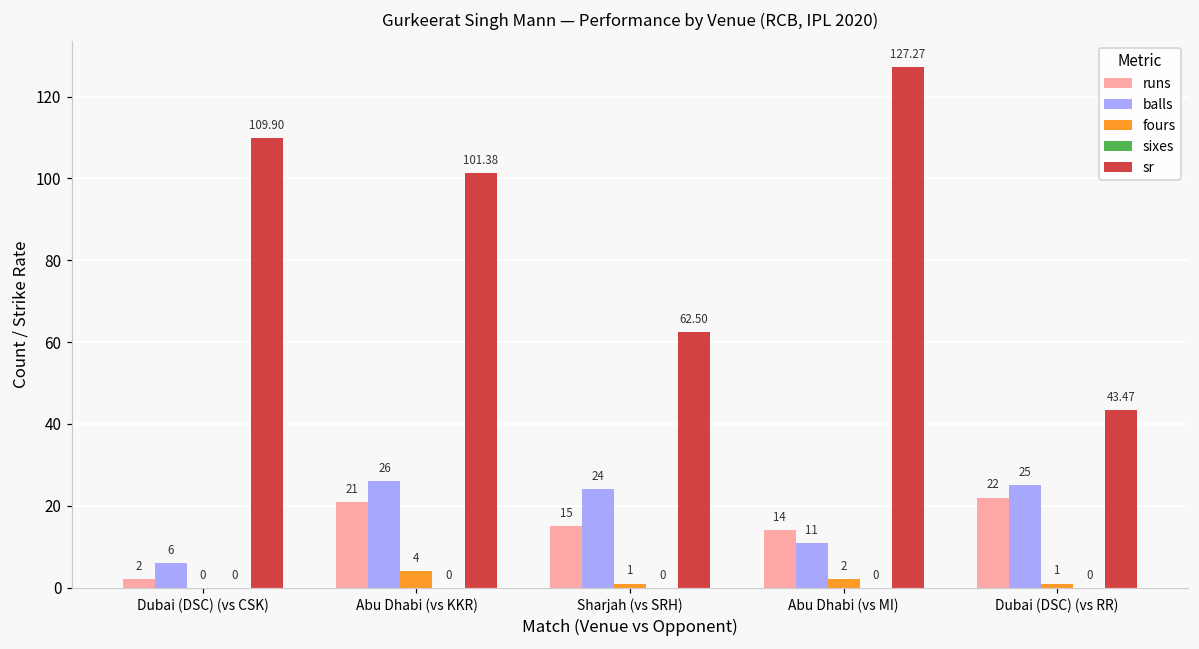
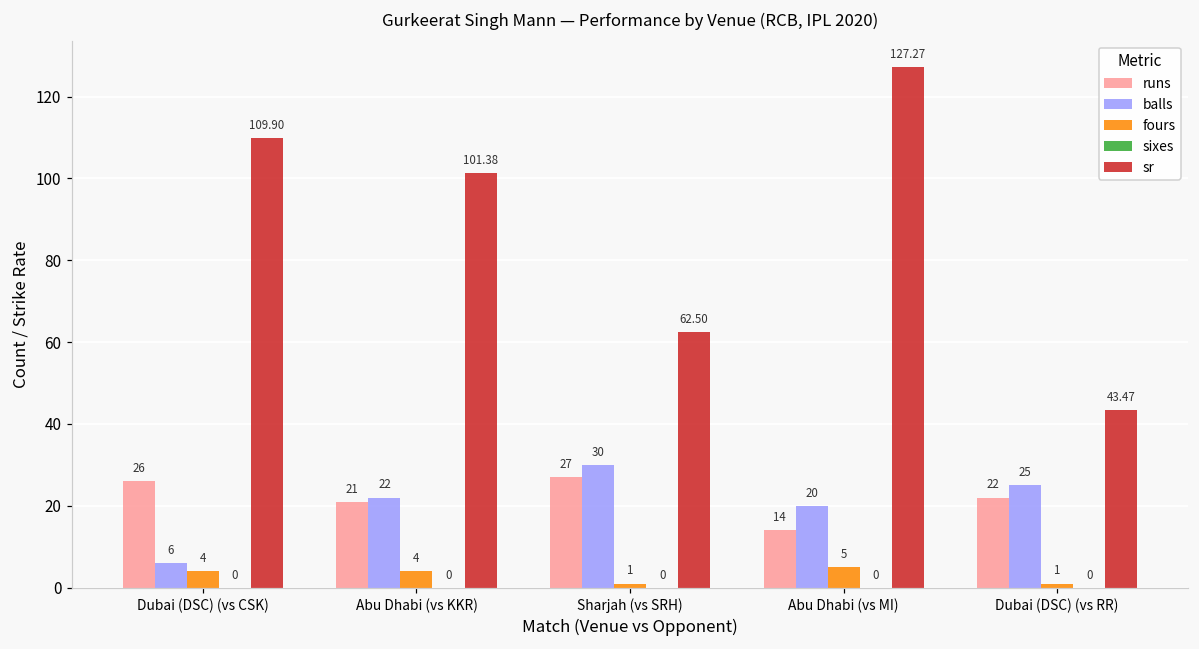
  {
    "runs": {
-     "Dubai (DSC) (vs CSK)": 2,
+     "Dubai (DSC) (vs CSK)": 26,
      "Abu Dhabi (vs KKR)": 21,
-     "Sharjah (vs SRH)": 15,
+     "Sharjah (vs SRH)": 27,
      "Abu Dhabi (vs MI)": 14,
      "Dubai (DSC) (vs RR)": 22
    },
    "balls": {
      "Dubai (DSC) (vs CSK)": 6,
-     "Abu Dhabi (vs KKR)": 26,
-     "Sharjah (vs SRH)": 24,
-     "Abu Dhabi (vs MI)": 11,
+     "Abu Dhabi (vs KKR)": 22,
+     "Sharjah (vs SRH)": 30,
+     "Abu Dhabi (vs MI)": 20,
      "Dubai (DSC) (vs RR)": 25
    },
    "fours": {
-     "Dubai (DSC) (vs CSK)": 0,
+     "Dubai (DSC) (vs CSK)": 4,
      "Abu Dhabi (vs KKR)": 4,
      "Sharjah (vs SRH)": 1,
-     "Abu Dhabi (vs MI)": 2,
+     "Abu Dhabi (vs MI)": 5,
      "Dubai (DSC) (vs RR)": 1
    },
    "sixes": {
      "Dubai (DSC) (vs CSK)": 0,
      "Abu Dhabi (vs KKR)": 0,
      "Sharjah (vs SRH)": 0,
      "Abu Dhabi (vs MI)": 0,
      "Dubai (DSC) (vs RR)": 0
    },
    "sr": {
      "Dubai (DSC) (vs CSK)": 109.90,
      "Abu Dhabi (vs KKR)": 101.38,
      "Sharjah (vs SRH)": 62.50,
      "Abu Dhabi (vs MI)": 127.27,
      "Dubai (DSC) (vs RR)": 43.47
    }
  }
